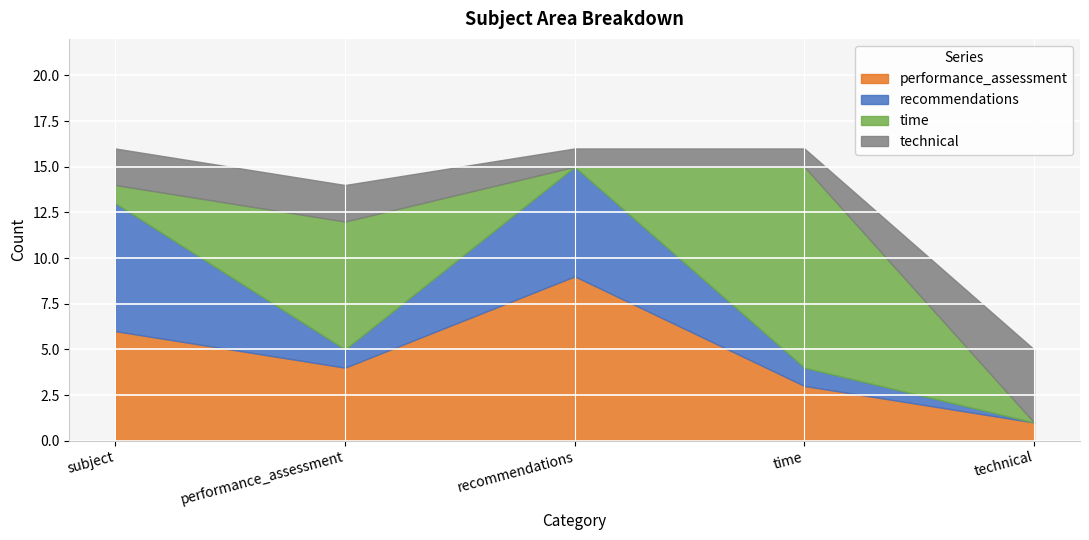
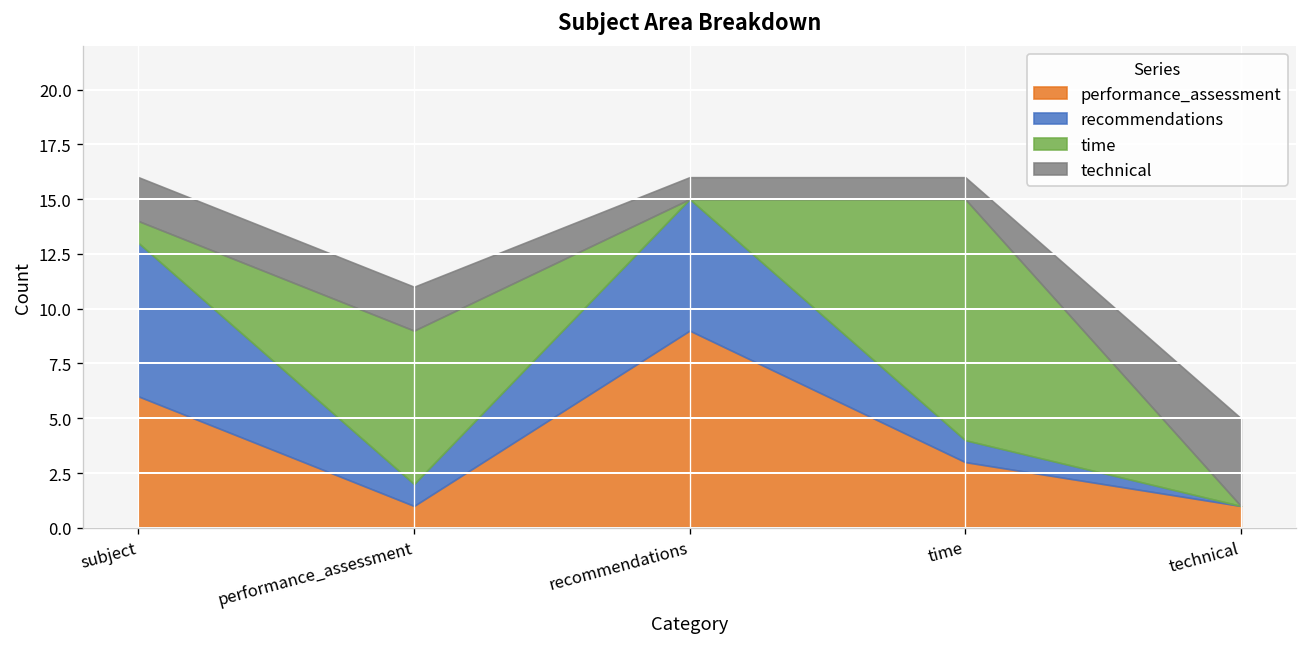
  {
    "performance_assessment": {
      "subject": 6,
-     "performance_assessment": 4,
+     "performance_assessment": 1,
      "recommendations": 9,
      "time": 3
    },
    "recommendations": {
      "subject": 7,
      "performance_assessment": 1,
      "time": 1
    },
    "time": {
      "subject": 1,
      "performance_assessment": 7,
      "time": 11
    },
    "technical": {
      "subject": 2,
      "performance_assessment": 2,
      "recommendations": 1,
      "time": 1,
      "technical": 4
    }
  }
